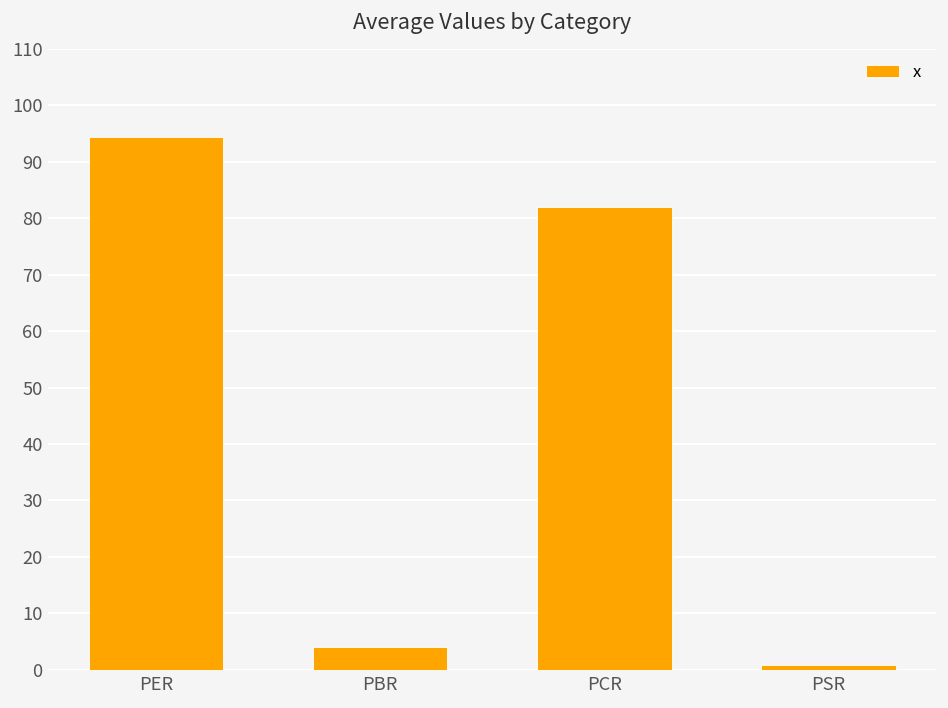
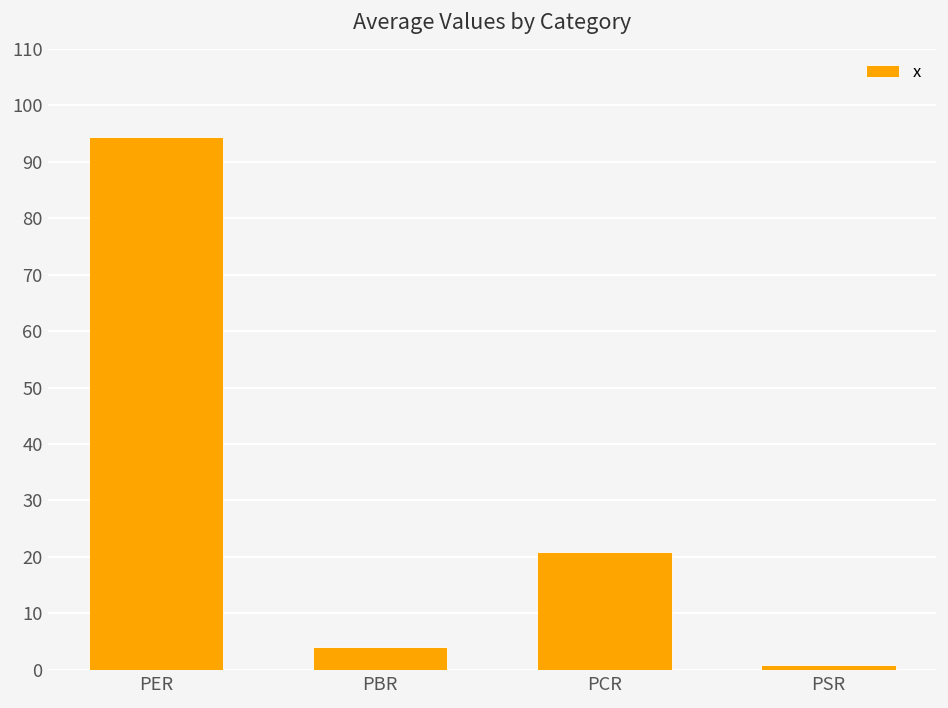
  {
    "PER": 94,
    "PBR": 4,
-   "PCR": 82,
+   "PCR": 21,
    "PSR": 1
  }
